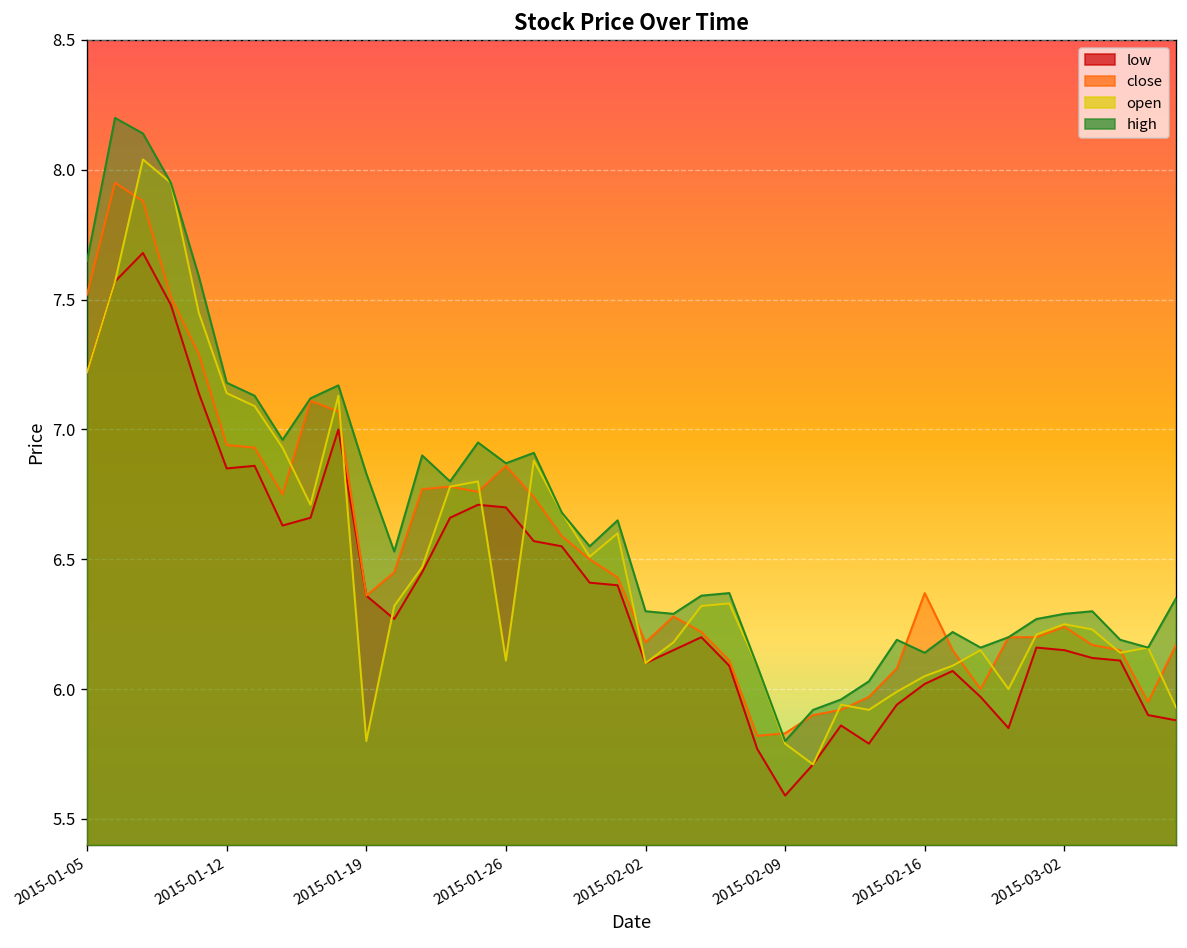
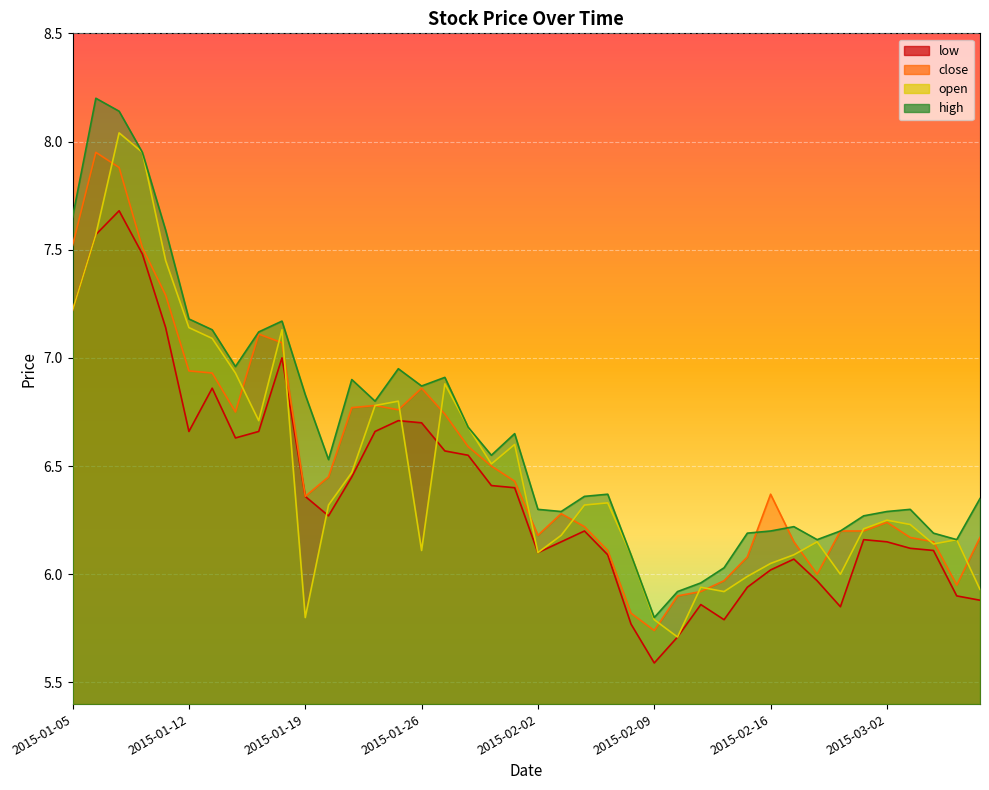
  {
    "low": {
-     "2015-01-12": 6.85,
+     "2015-01-12": 6.66,
      "2015-01-26": 6.70,
      "2015-02-09": 5.59,
      "2015-02-16": 6.02,
      "2015-03-02": 6.15
    },
    "close": {
      "2015-01-05": 7.52,
      "2015-01-12": 6.94,
      "2015-02-02": 6.18,
-     "2015-02-09": 5.83,
+     "2015-02-09": 5.74,
      "2015-02-16": 6.37
    },
    "open": {
      "2015-01-12": 7.14,
      "2015-01-19": 5.80,
      "2015-01-26": 6.11,
      "2015-02-16": 6.05
    },
    "high": {
      "2015-01-05": 7.65,
      "2015-01-12": 7.18,
      "2015-01-19": 6.83,
      "2015-02-02": 6.30,
-     "2015-02-16": 6.14,
+     "2015-02-16": 6.20,
      "2015-03-02": 6.29
    }
  }
